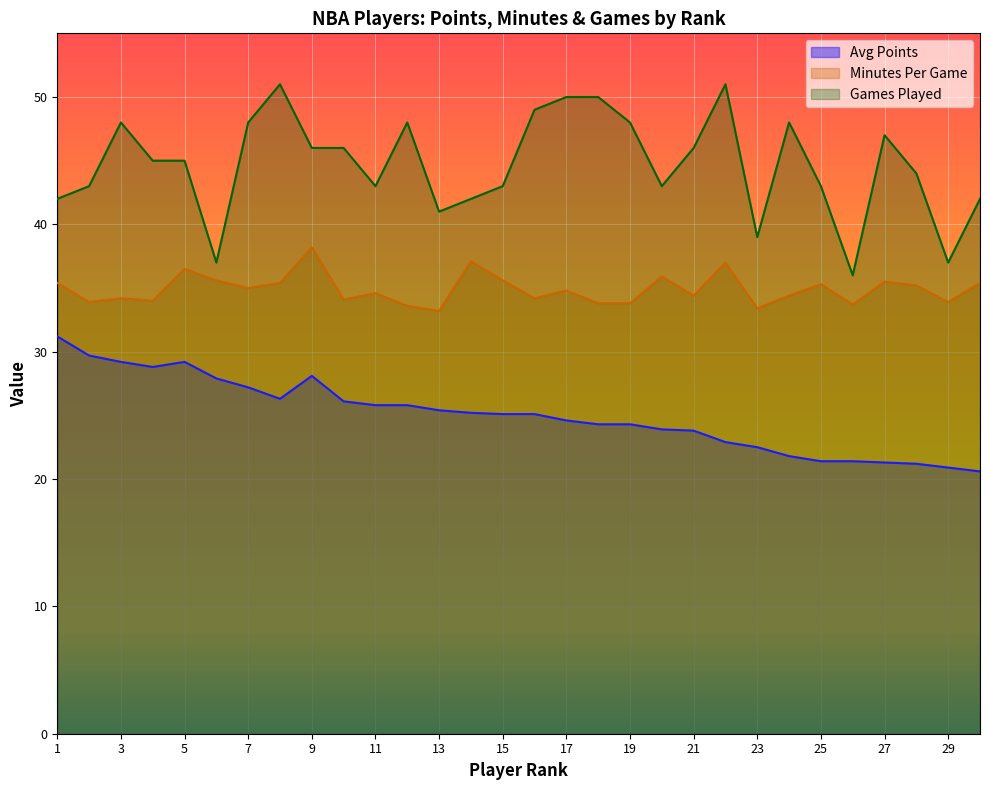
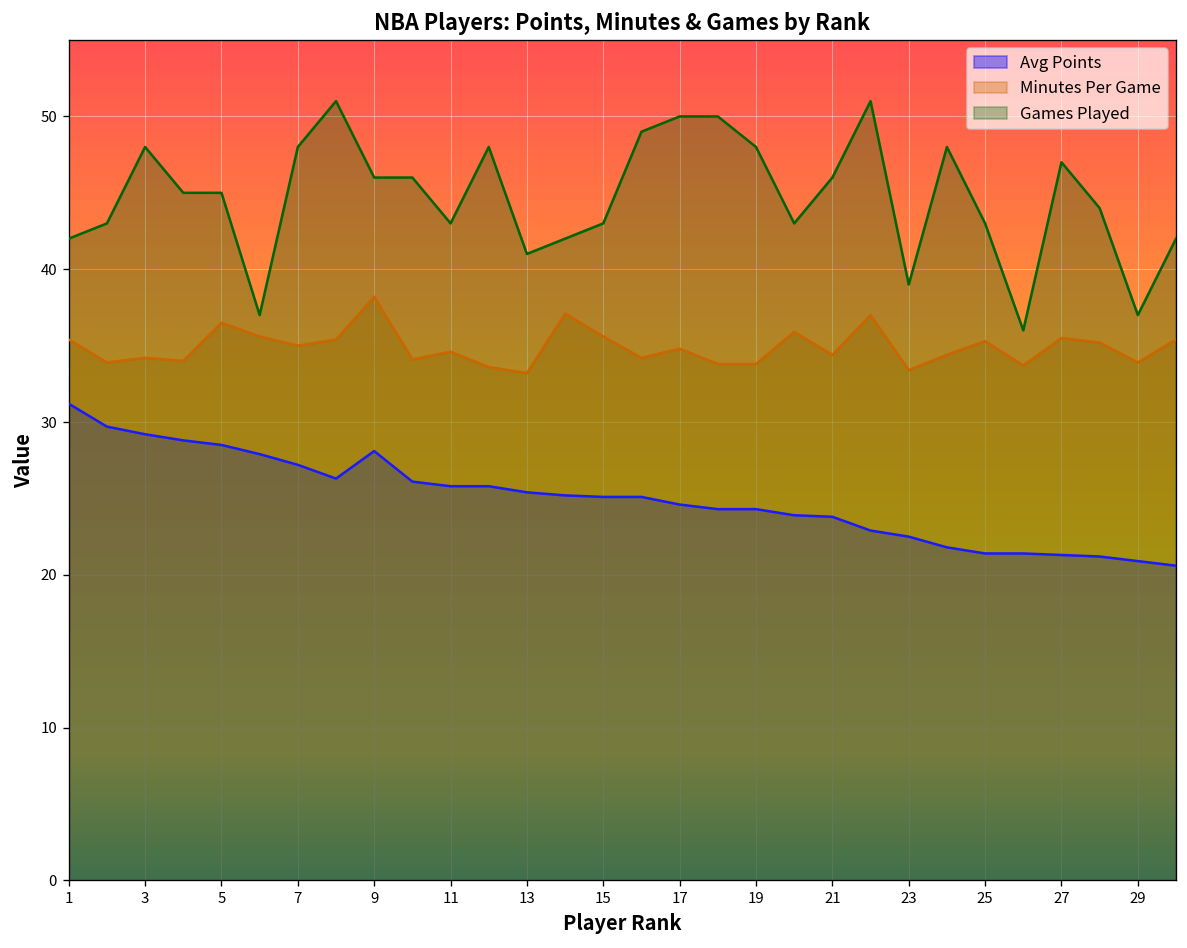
  {
    "Avg Points": {
      "1": 31.2,
      "3": 29.2,
-     "5": 29.2,
+     "5": 28.5,
      "7": 27.2,
      "9": 28.1,
      "11": 25.8,
      "13": 25.4,
      "15": 25.1,
      "17": 24.6,
      "19": 24.3,
      "21": 23.8,
      "23": 22.5,
      "25": 21.4,
      "27": 21.3,
      "29": 20.9
    },
    "Minutes Per Game": {
      "1": 35.4,
      "3": 34.2,
      "5": 36.5,
      "7": 35.0,
      "9": 38.2,
      "11": 34.6,
      "13": 33.2,
      "15": 35.6,
      "17": 34.8,
      "19": 33.8,
      "21": 34.4,
      "23": 33.4,
      "25": 35.3,
      "27": 35.5,
      "29": 33.9
    },
    "Games Played": {
      "1": 42.0,
      "3": 48.0,
      "5": 45.0,
      "7": 48.0,
      "9": 46.0,
      "11": 43.0,
      "13": 41.0,
      "15": 43.0,
      "17": 50.0,
      "19": 48.0,
      "21": 46.0,
      "23": 39.0,
      "25": 43.0,
      "27": 47.0,
      "29": 37.0
    }
  }
